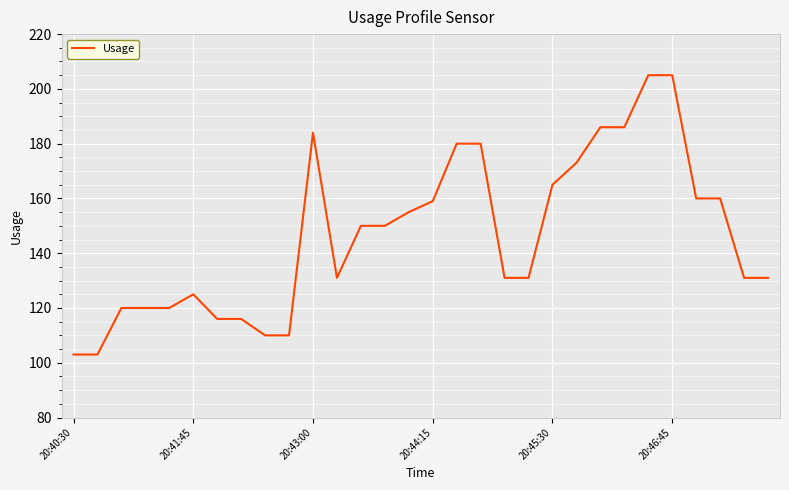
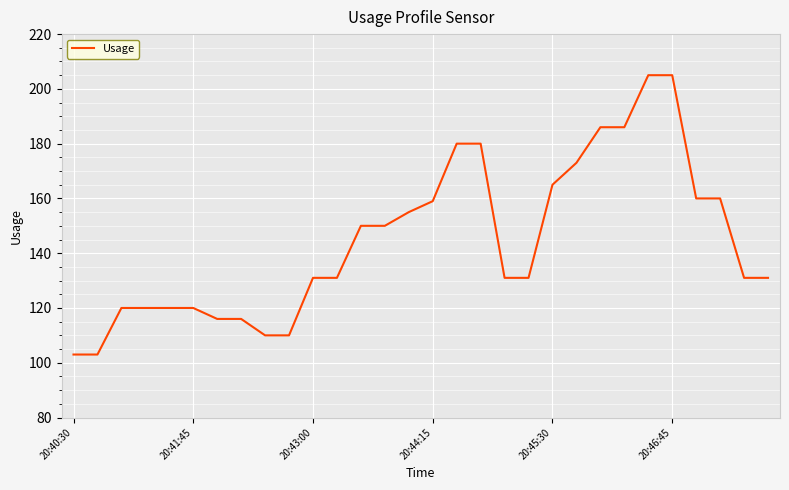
  {
    "20:40:30": 103,
-   "20:41:45": 125,
-   "20:43:00": 184,
+   "20:41:45": 120,
+   "20:43:00": 131,
    "20:44:15": 159,
    "20:45:30": 165,
    "20:46:45": 205
  }
